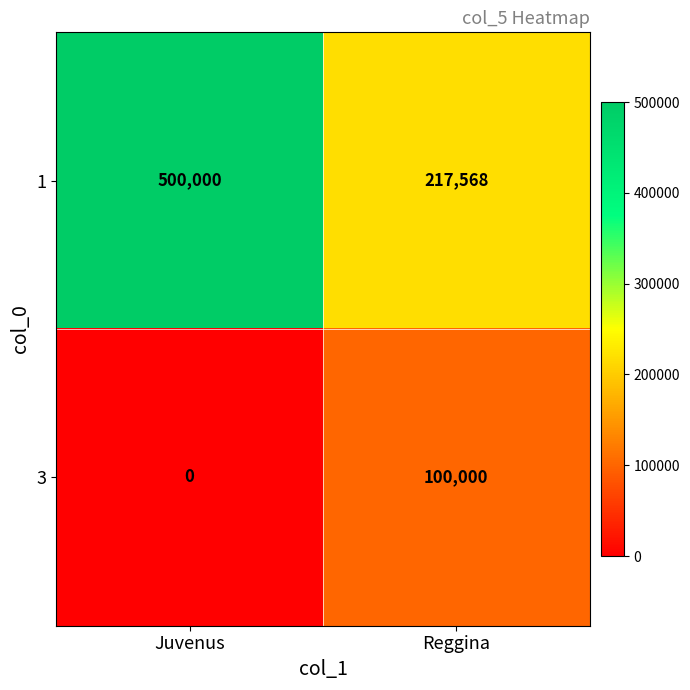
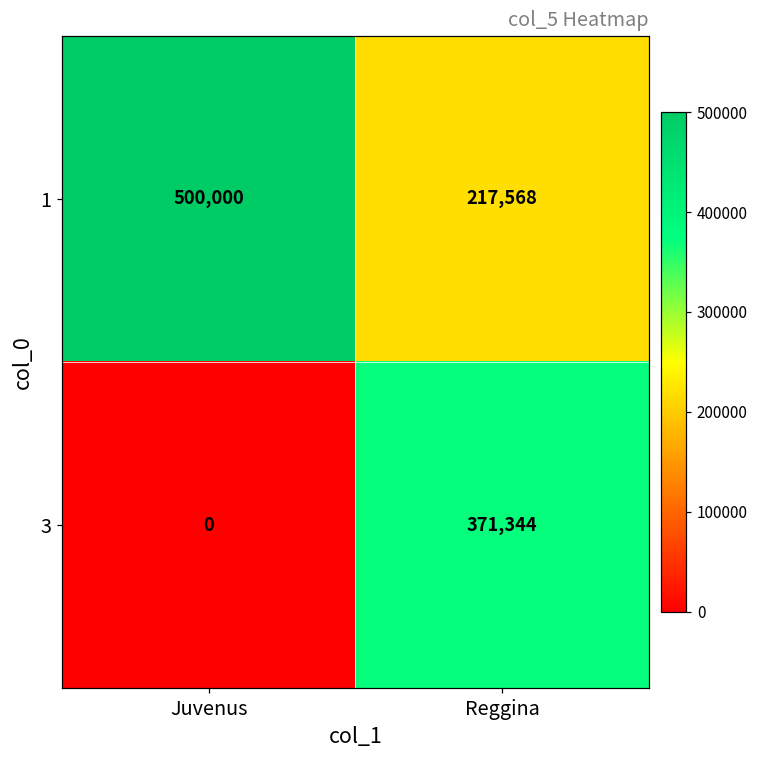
  {
    "1": {
      "Juvenus": "500,000",
      "Reggina": "217,568"
    },
    "3": {
      "Juvenus": "0",
-     "Reggina": "100,000"
+     "Reggina": "371,344"
    }
  }
